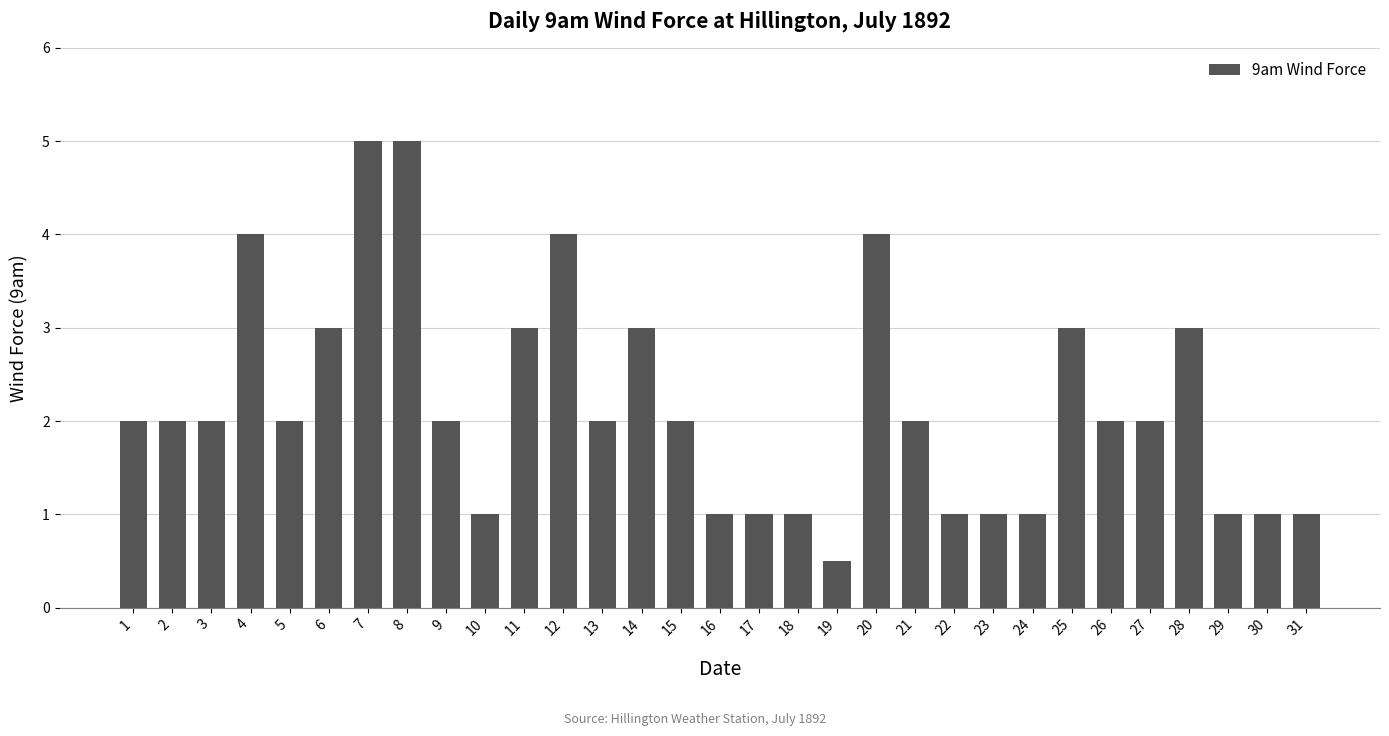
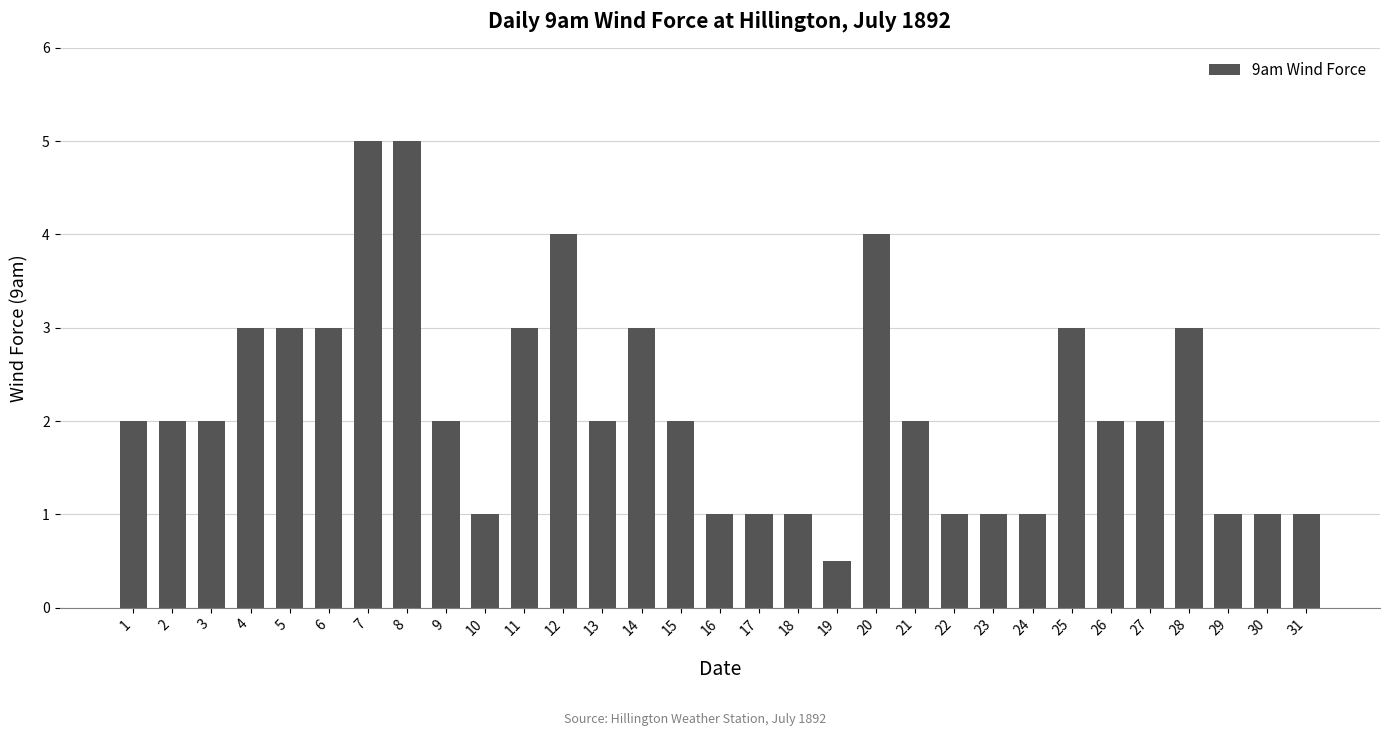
  {
    "1": 2,
    "2": 2,
    "3": 2,
-   "4": 4,
-   "5": 2,
+   "4": 3,
+   "5": 3,
    "6": 3,
    "7": 5,
    "8": 5,
    "9": 2,
    "10": 1,
    "11": 3,
    "12": 4,
    "13": 2,
    "14": 3,
    "15": 2,
    "16": 1,
    "17": 1,
    "18": 1,
    "19": 0.5,
    "20": 4,
    "21": 2,
    "22": 1,
    "23": 1,
    "24": 1,
    "25": 3,
    "26": 2,
    "27": 2,
    "28": 3,
    "29": 1,
    "30": 1,
    "31": 1
  }
